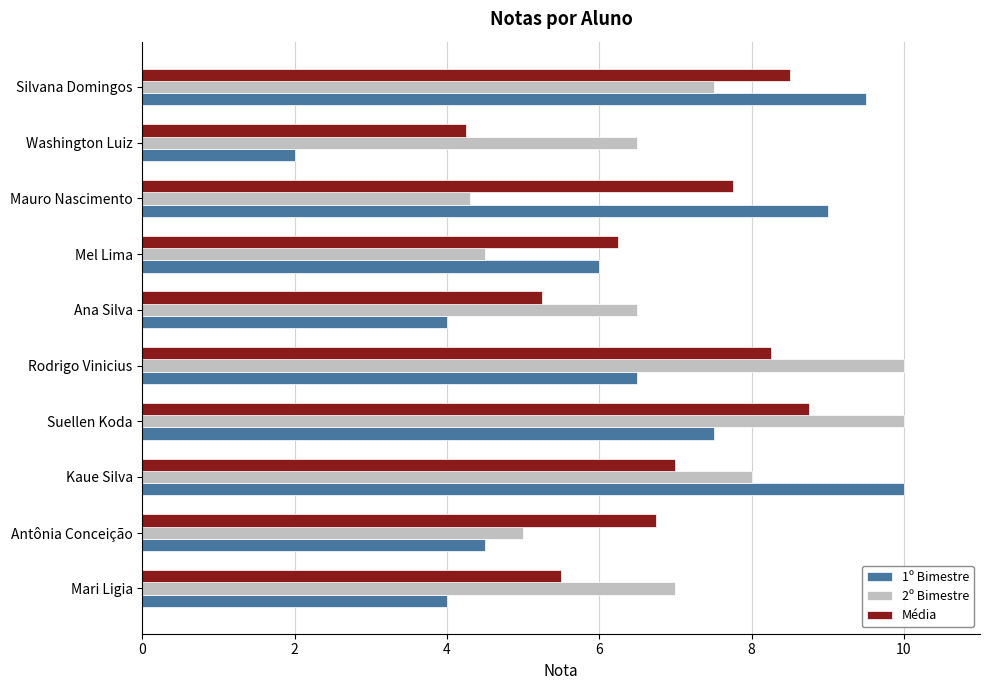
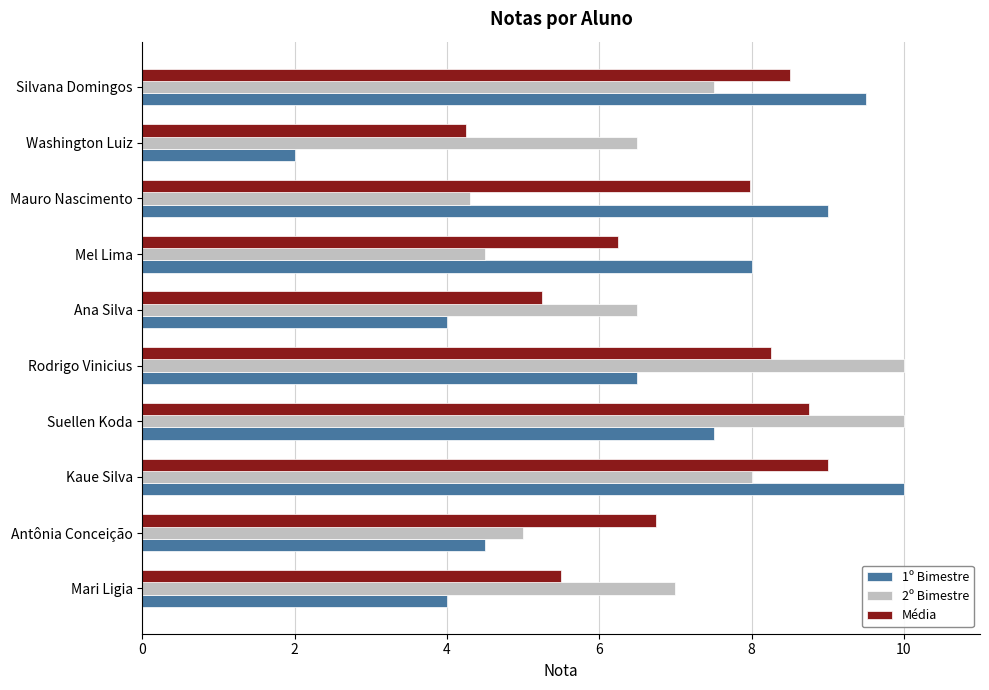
  {
    "1º Bimestre": {
      "Silvana Domingos": 9.5,
      "Washington Luiz": 2,
      "Mauro Nascimento": 9,
-     "Mel Lima": 6,
+     "Mel Lima": 8,
      "Ana Silva": 4,
      "Rodrigo Vinicius": 6.5,
      "Suellen Koda": 7.5,
      "Kaue Silva": 10,
      "Antônia Conceição": 4.5,
      "Mari Ligia": 4
    },
    "2º Bimestre": {
      "Silvana Domingos": 7.5,
      "Washington Luiz": 6.5,
      "Mauro Nascimento": 4.3,
      "Mel Lima": 4.5,
      "Ana Silva": 6.5,
      "Rodrigo Vinicius": 10.0,
      "Suellen Koda": 10.0,
      "Kaue Silva": 8.0,
      "Antônia Conceição": 5.0,
      "Mari Ligia": 7.0
    },
    "Média": {
      "Silvana Domingos": 8.5,
      "Washington Luiz": 4.3,
-     "Mauro Nascimento": 7.8,
+     "Mauro Nascimento": 8.0,
      "Mel Lima": 6.3,
      "Ana Silva": 5.3,
      "Rodrigo Vinicius": 8.3,
      "Suellen Koda": 8.8,
-     "Kaue Silva": 7,
+     "Kaue Silva": 9,
      "Antônia Conceição": 6.8,
      "Mari Ligia": 5.5
    }
  }
